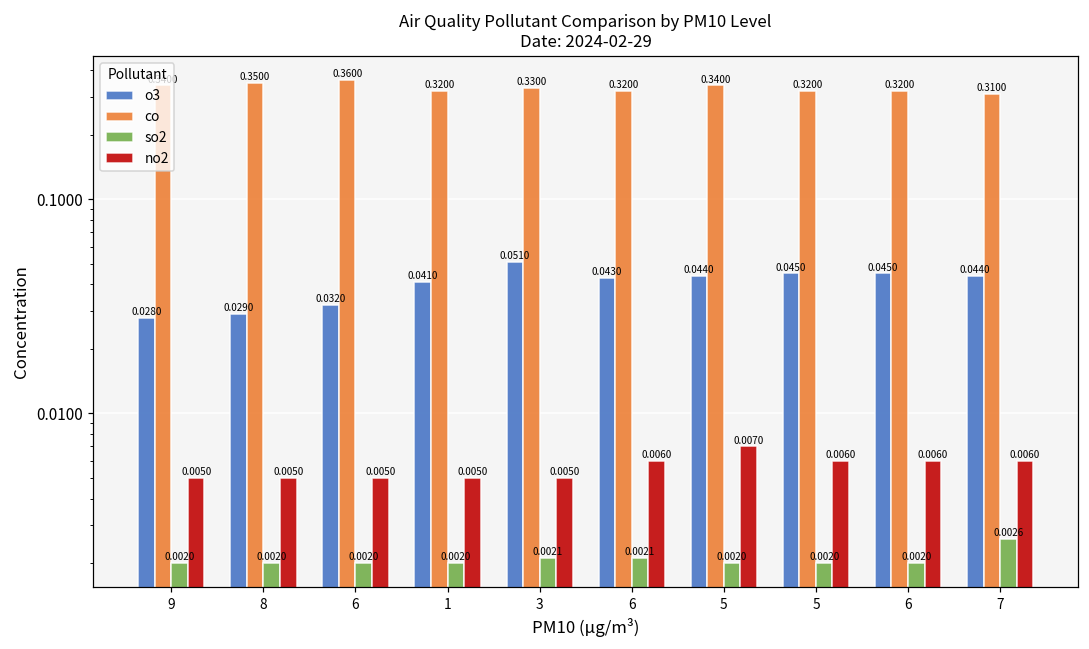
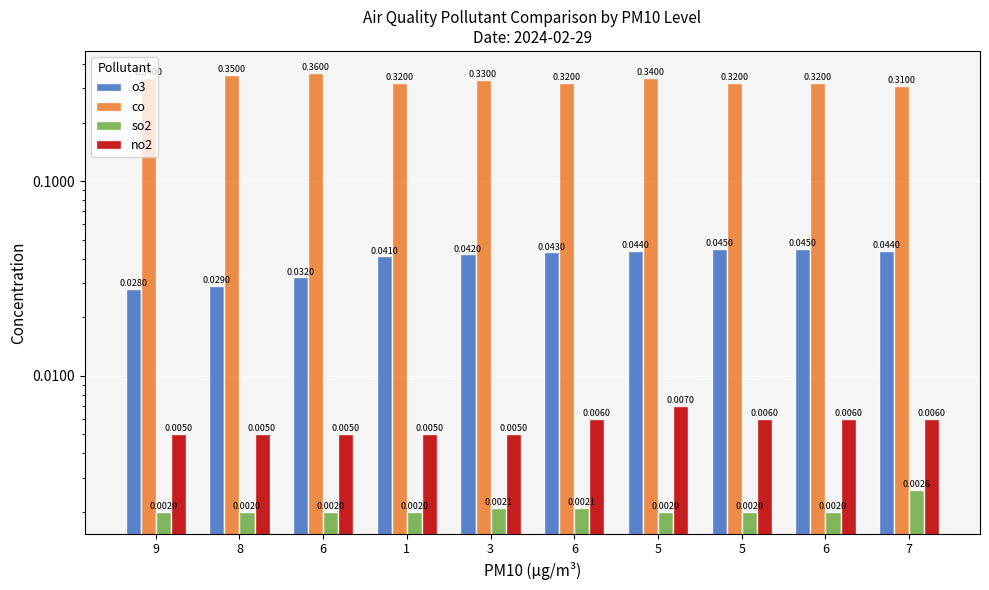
  {
    "o3": {
      "9": 0.0280,
      "8": 0.0290,
      "1": 0.0410,
-     "3": 0.0510,
+     "3": 0.0420,
      "7": 0.0440
    },
    "co": {
      "8": 0.3500,
      "1": 0.3200,
      "3": 0.3300,
      "7": 0.3100
    },
    "so2": {
      "9": 0.0020,
      "8": 0.0020,
      "1": 0.0020,
      "3": 0.0021,
      "7": 0.0026
    },
    "no2": {
      "9": 0.0050,
      "8": 0.0050,
      "1": 0.0050,
      "3": 0.0050,
      "7": 0.0060
    }
  }
